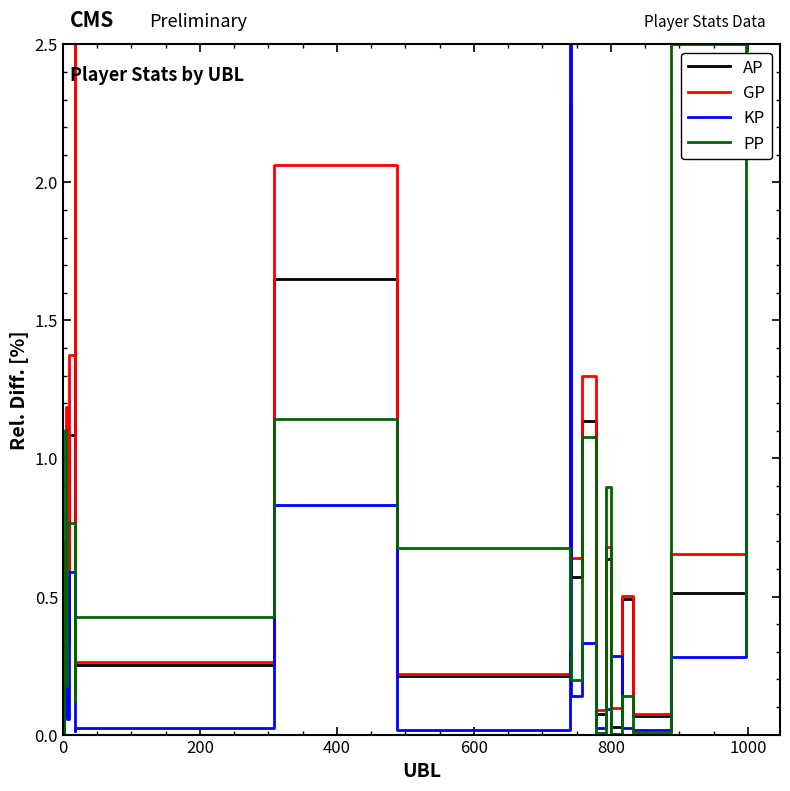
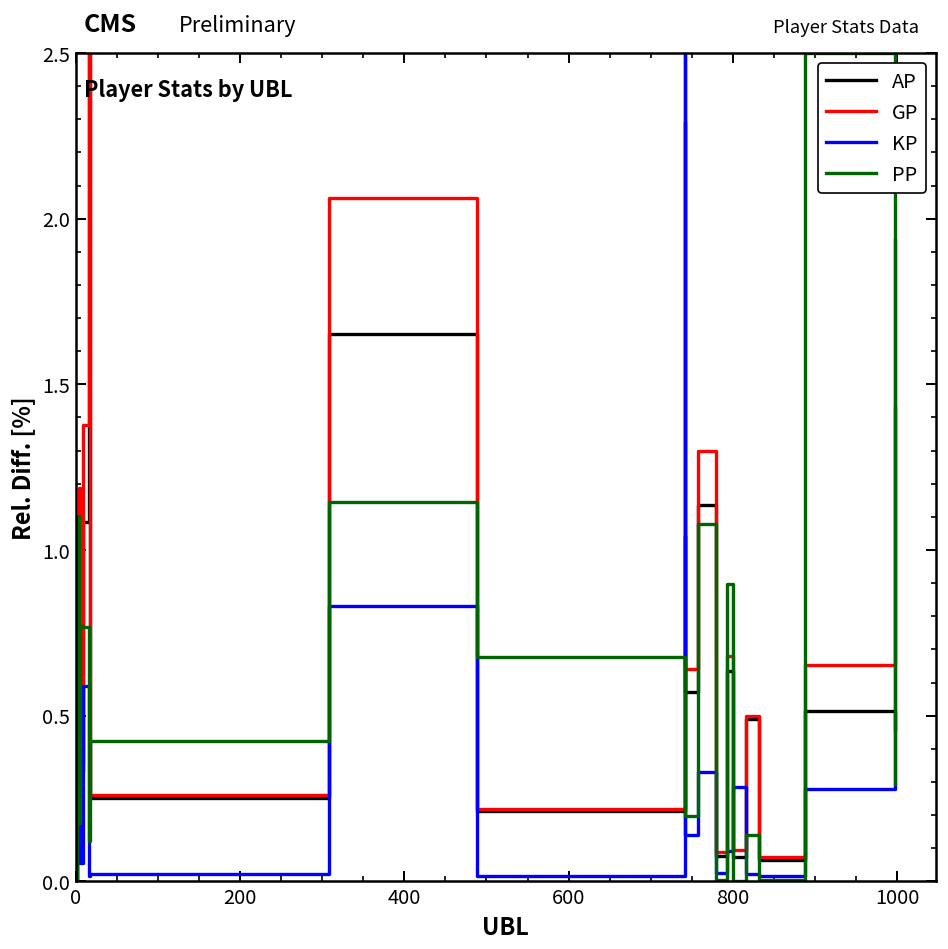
  {
    "AP": {
-     "800": 0.03
+     "800": 0.07
    },
    "GP": {
      "800": 0.10
    },
    "KP": {
      "800": 0.28
    },
    "PP": {
      "800": 0.00
    }
  }
